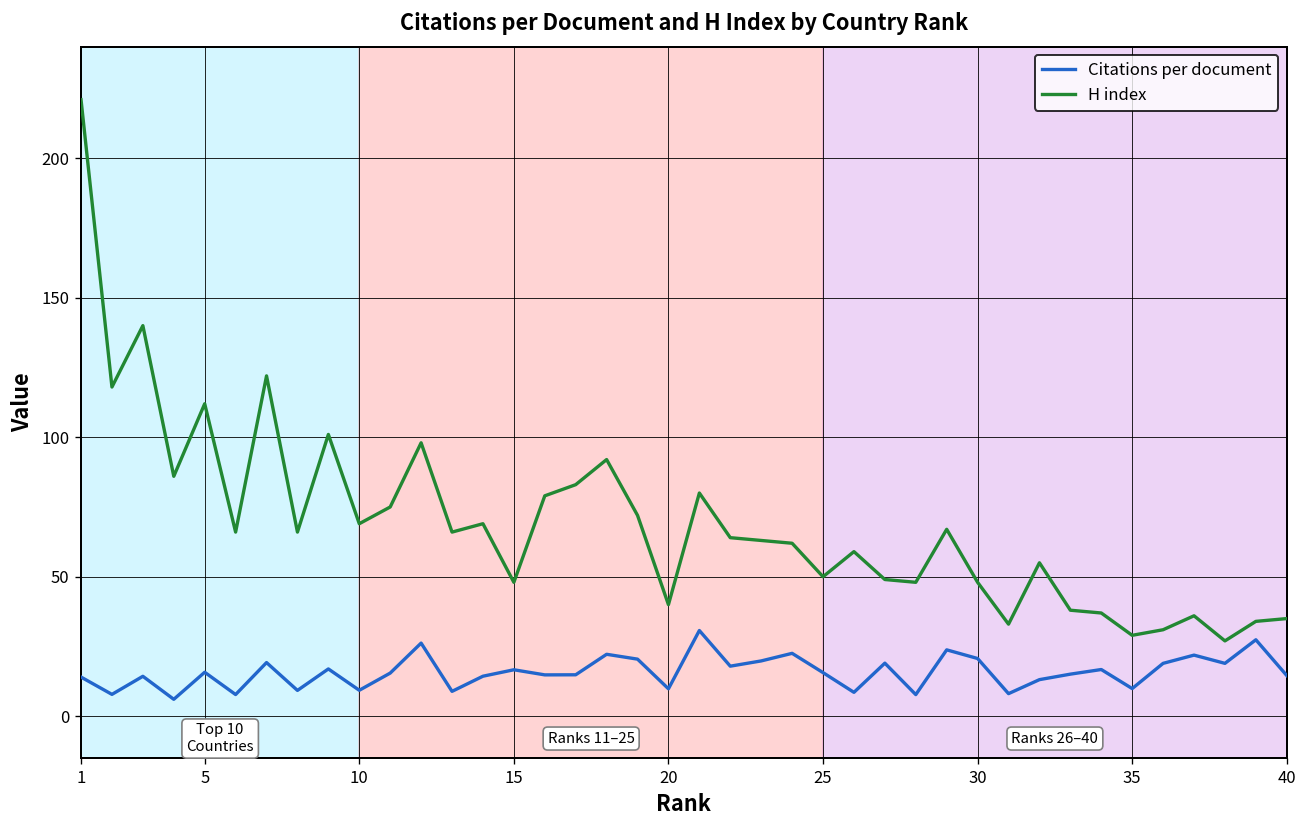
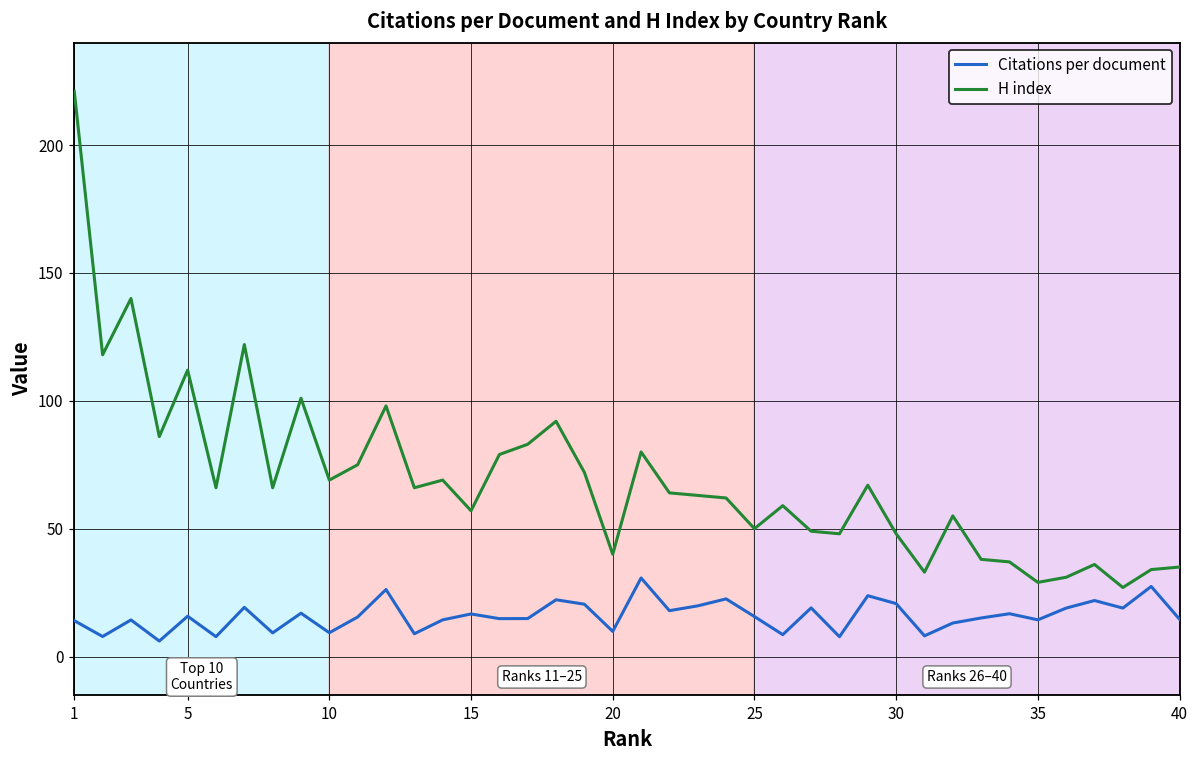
  {
    "Citations per document": {
      "1": 14,
      "5": 16,
      "10": 9,
      "15": 17,
      "20": 10,
      "25": 16,
      "30": 21,
-     "35": 10,
+     "35": 14,
      "40": 15
    },
    "H index": {
      "1": 221,
      "5": 112,
      "10": 69,
-     "15": 48,
+     "15": 57,
      "20": 40,
      "25": 50,
      "30": 48,
      "35": 29,
      "40": 35
    }
  }
